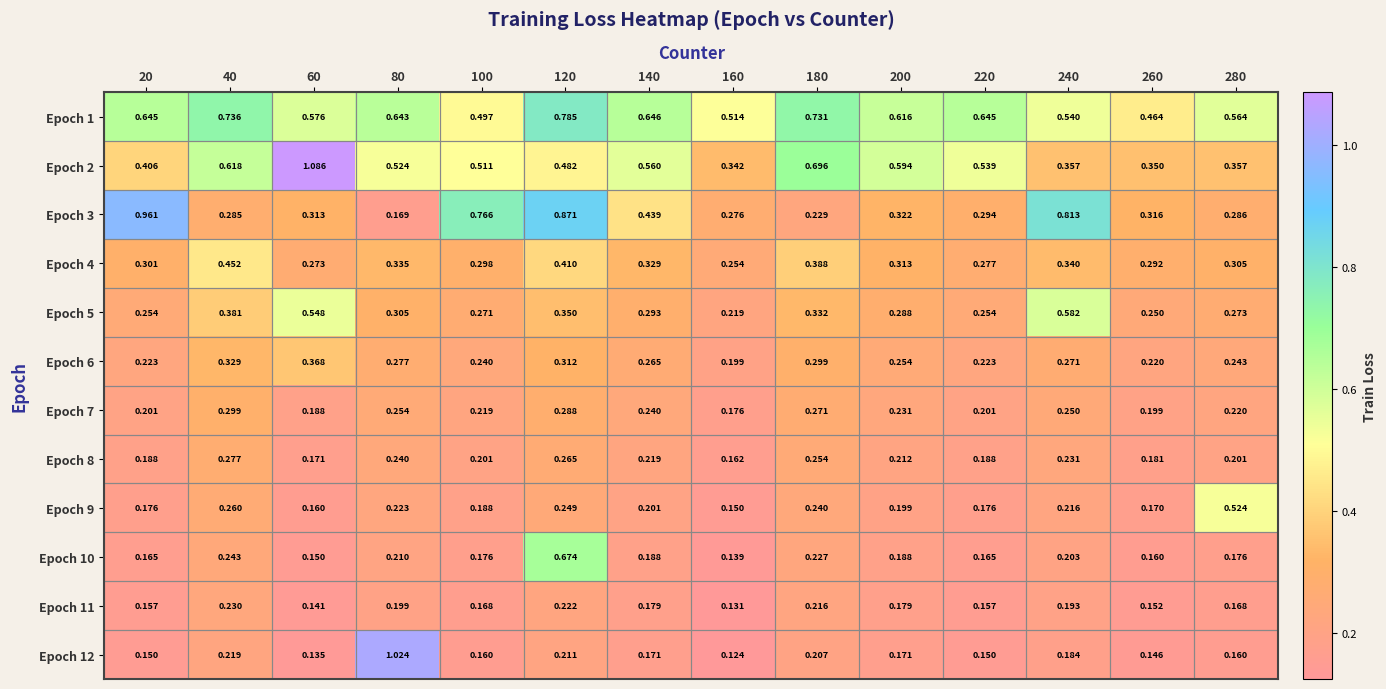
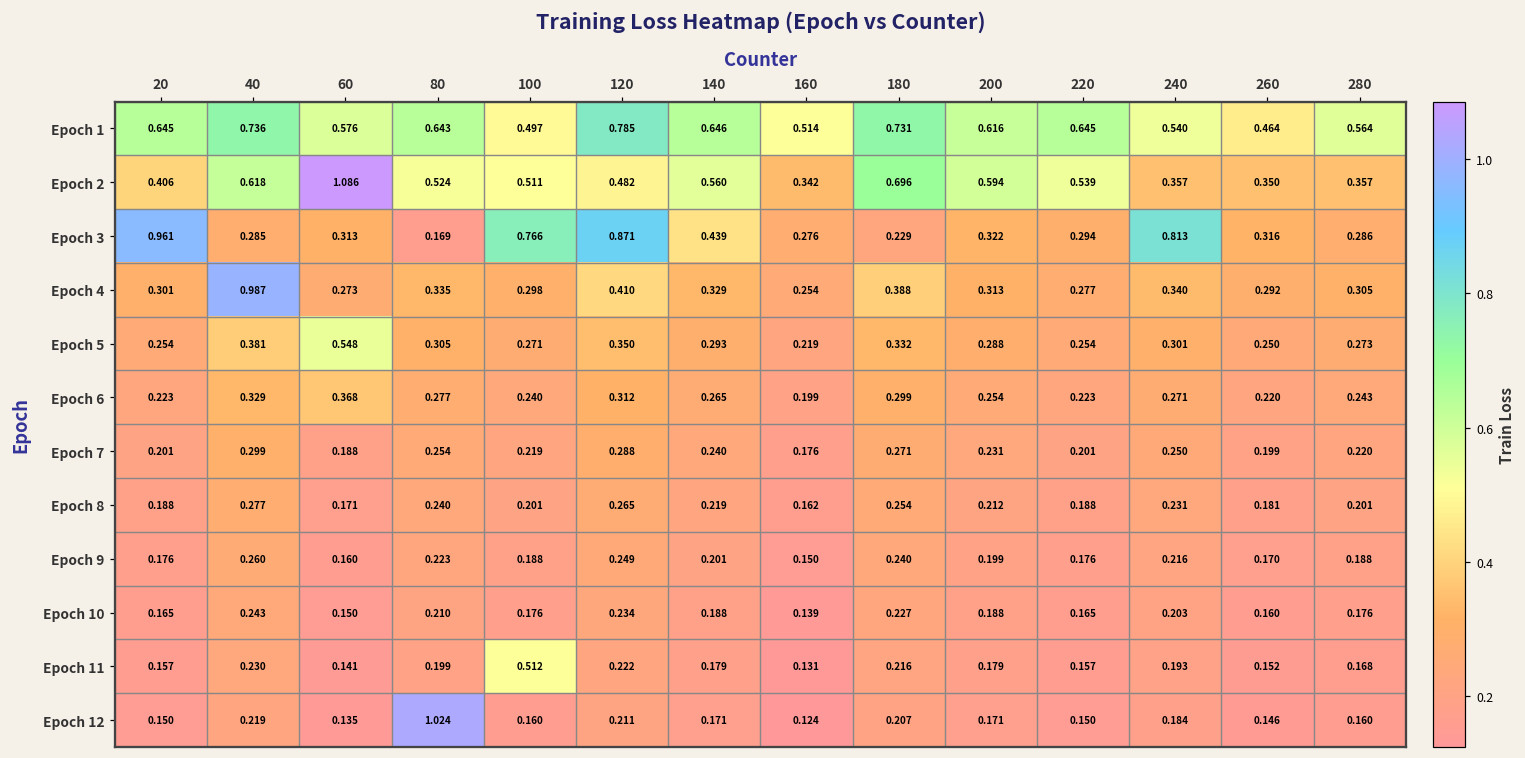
  {
    "Epoch 1": {
      "20": 0.645,
      "40": 0.736,
      "60": 0.576,
      "80": 0.643,
      "100": 0.497,
      "120": 0.785,
      "140": 0.646,
      "160": 0.514,
      "180": 0.731,
      "200": 0.616,
      "220": 0.645,
      "240": 0.540,
      "260": 0.464,
      "280": 0.564
    },
    "Epoch 2": {
      "20": 0.406,
      "40": 0.618,
      "60": 1.086,
      "80": 0.524,
      "100": 0.511,
      "120": 0.482,
      "140": 0.560,
      "160": 0.342,
      "180": 0.696,
      "200": 0.594,
      "220": 0.539,
      "240": 0.357,
      "260": 0.350,
      "280": 0.357
    },
    "Epoch 3": {
      "20": 0.961,
      "40": 0.285,
      "60": 0.313,
      "80": 0.169,
      "100": 0.766,
      "120": 0.871,
      "140": 0.439,
      "160": 0.276,
      "180": 0.229,
      "200": 0.322,
      "220": 0.294,
      "240": 0.813,
      "260": 0.316,
      "280": 0.286
    },
    "Epoch 4": {
      "20": 0.301,
-     "40": 0.452,
+     "40": 0.987,
      "60": 0.273,
      "80": 0.335,
      "100": 0.298,
      "120": 0.410,
      "140": 0.329,
      "160": 0.254,
      "180": 0.388,
      "200": 0.313,
      "220": 0.277,
      "240": 0.340,
      "260": 0.292,
      "280": 0.305
    },
    "Epoch 5": {
      "20": 0.254,
      "40": 0.381,
      "60": 0.548,
      "80": 0.305,
      "100": 0.271,
      "120": 0.350,
      "140": 0.293,
      "160": 0.219,
      "180": 0.332,
      "200": 0.288,
      "220": 0.254,
-     "240": 0.582,
+     "240": 0.301,
      "260": 0.250,
      "280": 0.273
    },
    "Epoch 6": {
      "20": 0.223,
      "40": 0.329,
      "60": 0.368,
      "80": 0.277,
      "100": 0.240,
      "120": 0.312,
      "140": 0.265,
      "160": 0.199,
      "180": 0.299,
      "200": 0.254,
      "220": 0.223,
      "240": 0.271,
      "260": 0.220,
      "280": 0.243
    },
    "Epoch 7": {
      "20": 0.201,
      "40": 0.299,
      "60": 0.188,
      "80": 0.254,
      "100": 0.219,
      "120": 0.288,
      "140": 0.240,
      "160": 0.176,
      "180": 0.271,
      "200": 0.231,
      "220": 0.201,
      "240": 0.250,
      "260": 0.199,
      "280": 0.220
    },
    "Epoch 8": {
      "20": 0.188,
      "40": 0.277,
      "60": 0.171,
      "80": 0.240,
      "100": 0.201,
      "120": 0.265,
      "140": 0.219,
      "160": 0.162,
      "180": 0.254,
      "200": 0.212,
      "220": 0.188,
      "240": 0.231,
      "260": 0.181,
      "280": 0.201
    },
    "Epoch 9": {
      "20": 0.176,
      "40": 0.260,
      "60": 0.160,
      "80": 0.223,
      "100": 0.188,
      "120": 0.249,
      "140": 0.201,
      "160": 0.150,
      "180": 0.240,
      "200": 0.199,
      "220": 0.176,
      "240": 0.216,
      "260": 0.170,
-     "280": 0.524
+     "280": 0.188
    },
    "Epoch 10": {
      "20": 0.165,
      "40": 0.243,
      "60": 0.150,
      "80": 0.210,
      "100": 0.176,
-     "120": 0.674,
+     "120": 0.234,
      "140": 0.188,
      "160": 0.139,
      "180": 0.227,
      "200": 0.188,
      "220": 0.165,
      "240": 0.203,
      "260": 0.160,
      "280": 0.176
    },
    "Epoch 11": {
      "20": 0.157,
      "40": 0.230,
      "60": 0.141,
      "80": 0.199,
-     "100": 0.168,
+     "100": 0.512,
      "120": 0.222,
      "140": 0.179,
      "160": 0.131,
      "180": 0.216,
      "200": 0.179,
      "220": 0.157,
      "240": 0.193,
      "260": 0.152,
      "280": 0.168
    },
    "Epoch 12": {
      "20": 0.150,
      "40": 0.219,
      "60": 0.135,
      "80": 1.024,
      "100": 0.160,
      "120": 0.211,
      "140": 0.171,
      "160": 0.124,
      "180": 0.207,
      "200": 0.171,
      "220": 0.150,
      "240": 0.184,
      "260": 0.146,
      "280": 0.160
    }
  }
